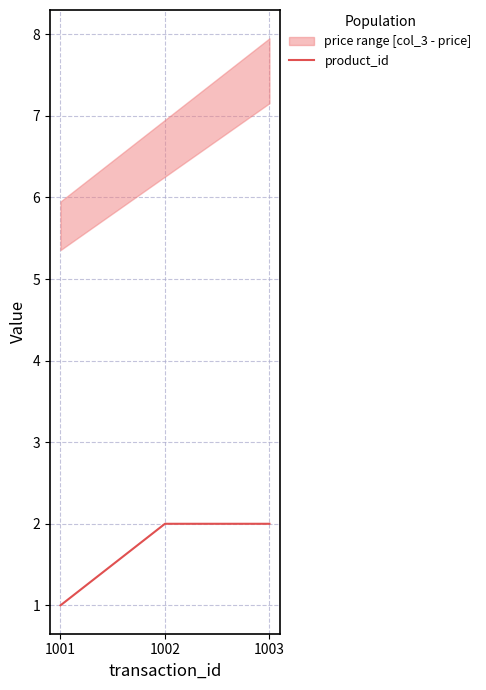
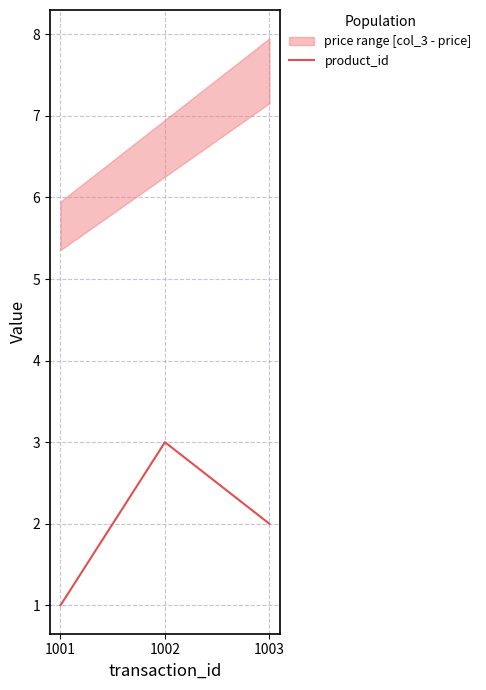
  {
    "product_id": {
      "1001": 1,
-     "1002": 2,
+     "1002": 3,
      "1003": 2
    }
  }
